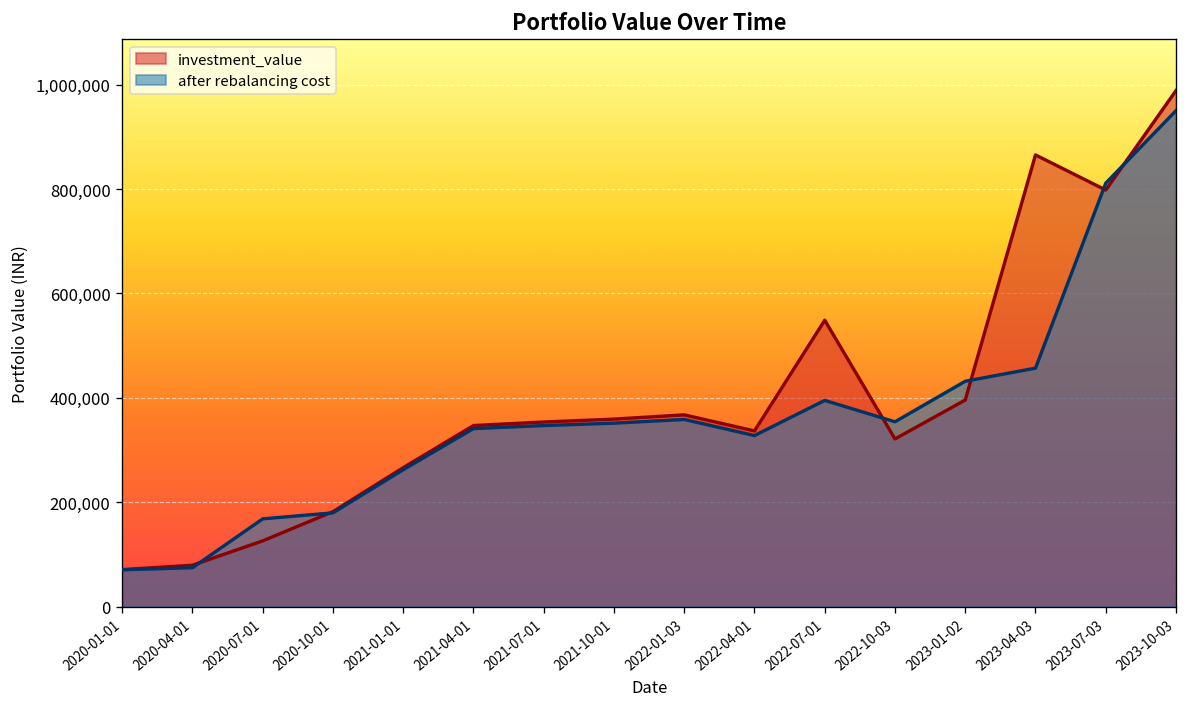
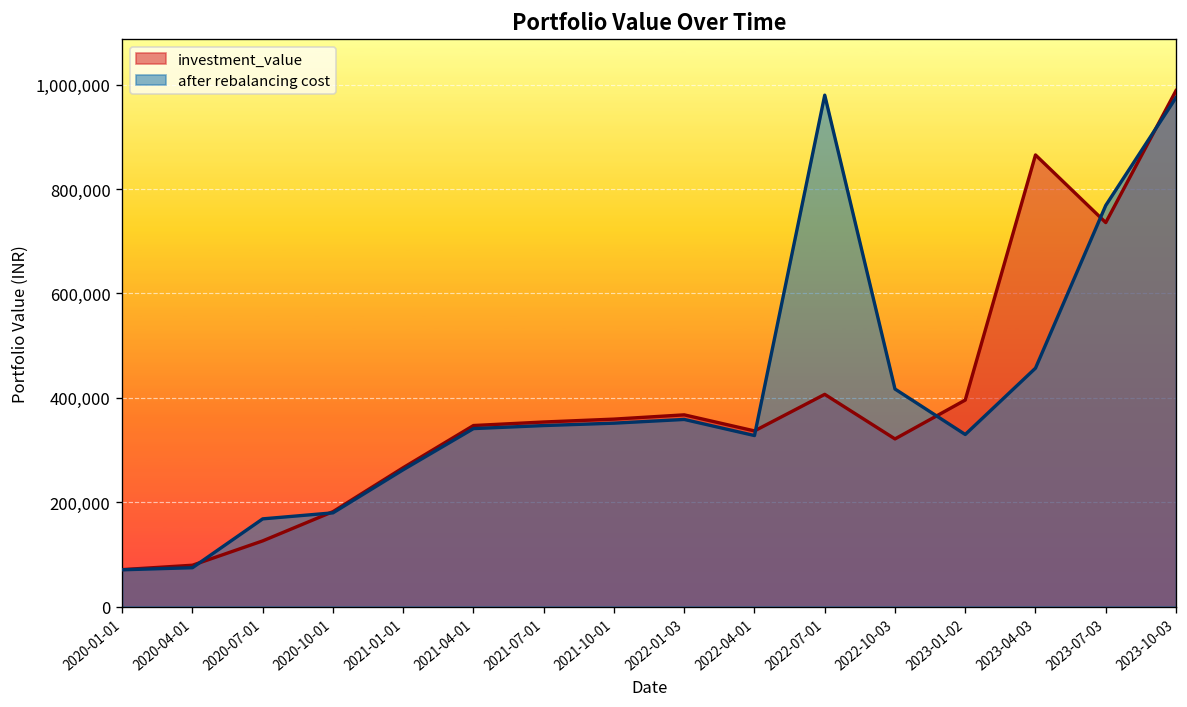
  {
    "investment_value": {
      "2020-07-01": "130,000",
      "2021-04-01": "350,000",
      "2021-07-01": "350,000",
      "2021-10-01": "360,000",
      "2022-01-03": "370,000",
      "2022-04-01": "340,000",
-     "2022-07-01": "550,000",
+     "2022-07-01": "410,000",
      "2022-10-03": "320,000",
      "2023-01-02": "400,000",
      "2023-04-03": "870,000",
-     "2023-07-03": "800,000",
+     "2023-07-03": "740,000",
      "2023-10-03": "990,000"
    },
    "after rebalancing cost": {
      "2020-07-01": "170,000",
      "2021-04-01": "340,000",
      "2021-07-01": "350,000",
      "2021-10-01": "350,000",
      "2022-01-03": "360,000",
      "2022-04-01": "330,000",
-     "2022-07-01": "400,000",
-     "2022-10-03": "350,000",
-     "2023-01-02": "430,000",
+     "2022-07-01": "980,000",
+     "2022-10-03": "420,000",
+     "2023-01-02": "330,000",
      "2023-04-03": "460,000",
-     "2023-07-03": "810,000",
-     "2023-10-03": "950,000"
+     "2023-07-03": "770,000",
+     "2023-10-03": "980,000"
    }
  }
